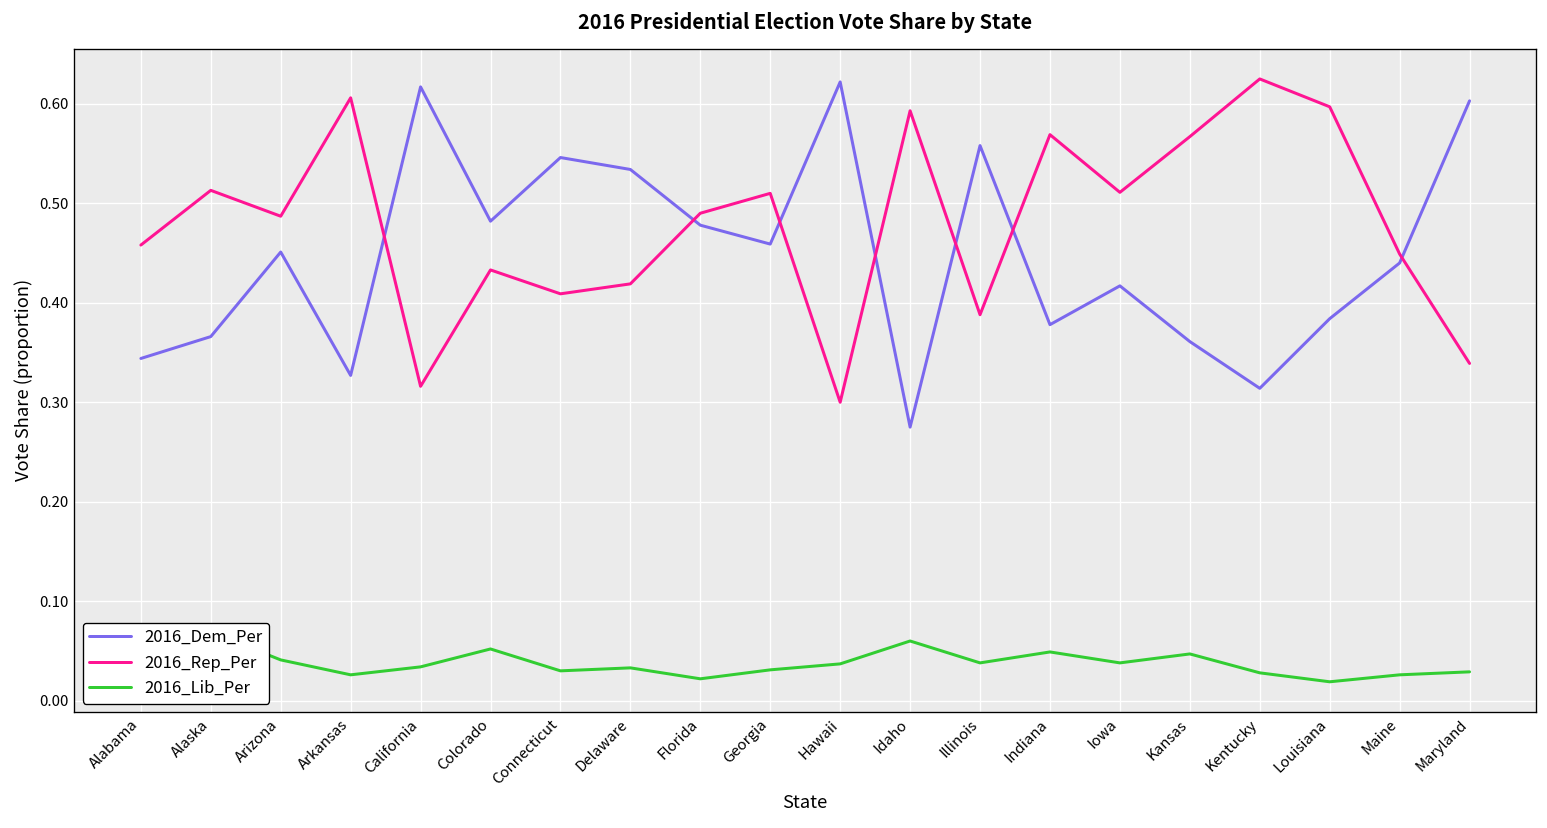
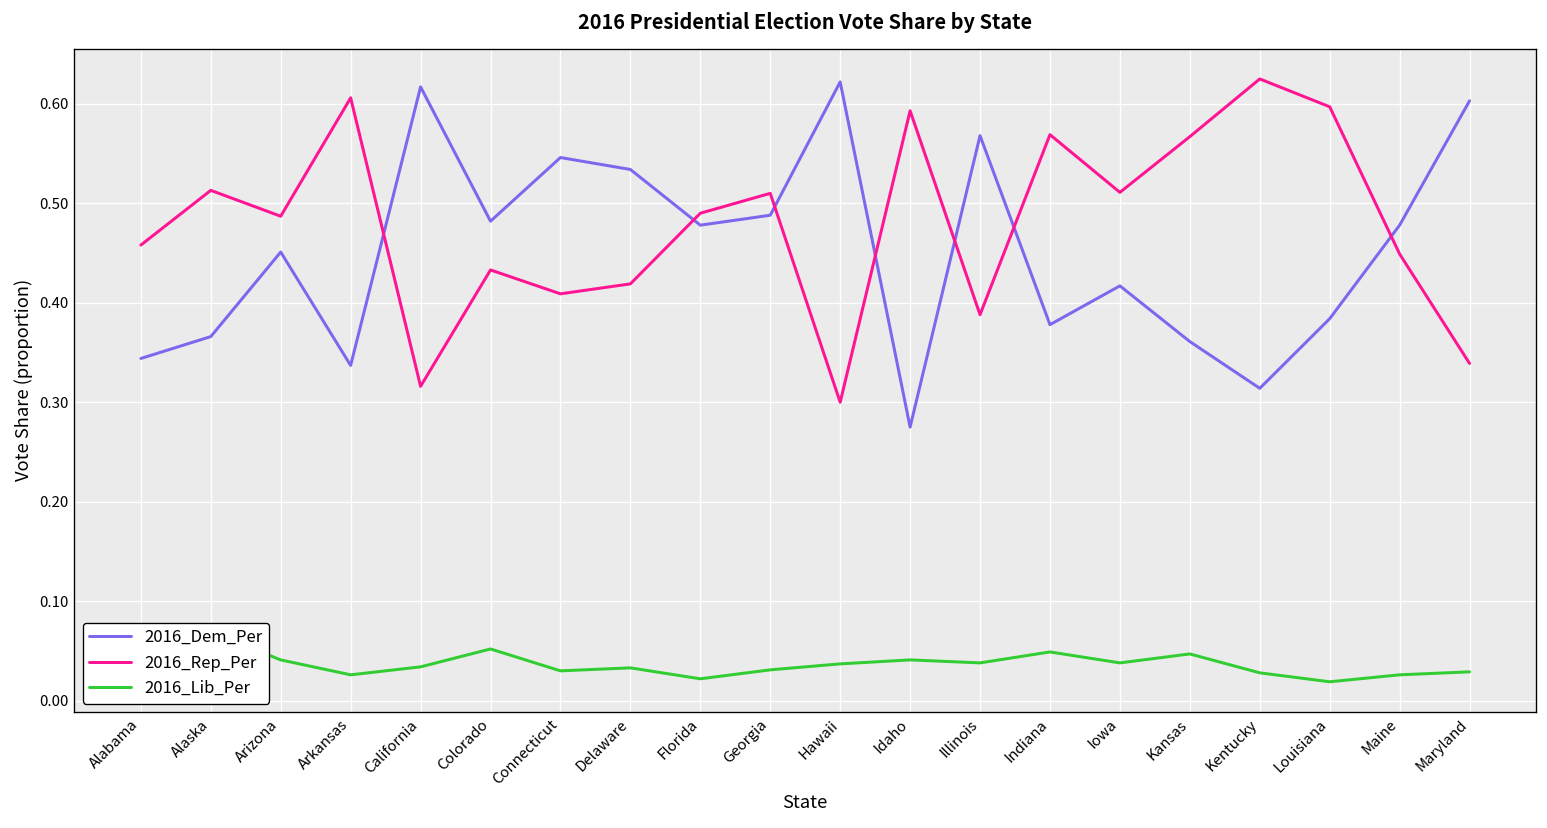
  {
    "2016_Dem_Per": {
      "Alabama": 0.34,
      "Alaska": 0.37,
      "Arizona": 0.45,
-     "Arkansas": 0.33,
+     "Arkansas": 0.34,
      "California": 0.62,
      "Colorado": 0.48,
      "Connecticut": 0.55,
      "Delaware": 0.53,
      "Florida": 0.48,
-     "Georgia": 0.46,
+     "Georgia": 0.49,
      "Hawaii": 0.62,
      "Idaho": 0.28,
-     "Illinois": 0.56,
+     "Illinois": 0.57,
      "Indiana": 0.38,
      "Iowa": 0.42,
      "Kansas": 0.36,
      "Kentucky": 0.31,
      "Louisiana": 0.38,
-     "Maine": 0.44,
+     "Maine": 0.48,
      "Maryland": 0.60
    },
    "2016_Rep_Per": {
      "Alabama": 0.46,
      "Alaska": 0.51,
      "Arizona": 0.49,
      "Arkansas": 0.61,
      "California": 0.32,
      "Colorado": 0.43,
      "Connecticut": 0.41,
      "Delaware": 0.42,
      "Florida": 0.49,
      "Georgia": 0.51,
      "Hawaii": 0.30,
      "Idaho": 0.59,
      "Illinois": 0.39,
      "Indiana": 0.57,
      "Iowa": 0.51,
      "Kansas": 0.57,
      "Kentucky": 0.63,
      "Louisiana": 0.60,
      "Maine": 0.45,
      "Maryland": 0.34
    },
    "2016_Lib_Per": {
      "Arizona": 0.04,
      "Arkansas": 0.03,
      "California": 0.03,
      "Colorado": 0.05,
      "Connecticut": 0.03,
      "Delaware": 0.03,
      "Florida": 0.02,
      "Georgia": 0.03,
      "Hawaii": 0.04,
-     "Idaho": 0.06,
+     "Idaho": 0.04,
      "Illinois": 0.04,
      "Indiana": 0.05,
      "Iowa": 0.04,
      "Kansas": 0.05,
      "Kentucky": 0.03,
      "Louisiana": 0.02,
      "Maine": 0.03,
      "Maryland": 0.03
    }
  }
